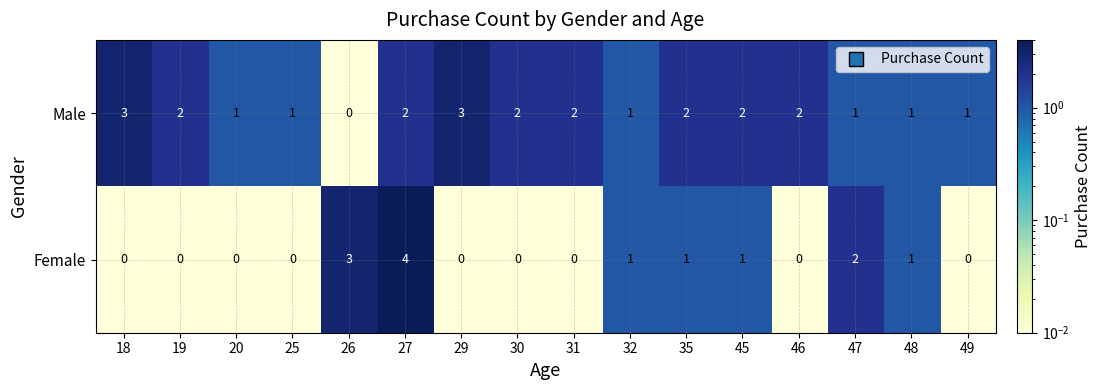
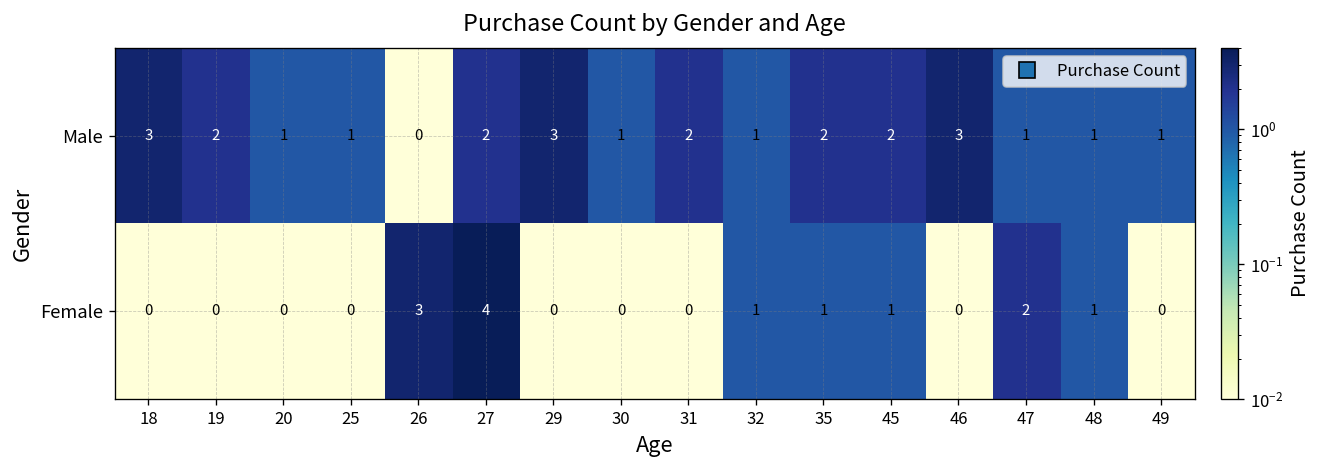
  {
    "Male": {
      "18": 3,
      "19": 2,
      "20": 1,
      "25": 1,
      "26": 0,
      "27": 2,
      "29": 3,
-     "30": 2,
+     "30": 1,
      "31": 2,
      "32": 1,
      "35": 2,
      "45": 2,
-     "46": 2,
+     "46": 3,
      "47": 1,
      "48": 1,
      "49": 1
    },
    "Female": {
      "18": 0,
      "19": 0,
      "20": 0,
      "25": 0,
      "26": 3,
      "27": 4,
      "29": 0,
      "30": 0,
      "31": 0,
      "32": 1,
      "35": 1,
      "45": 1,
      "46": 0,
      "47": 2,
      "48": 1,
      "49": 0
    }
  }
